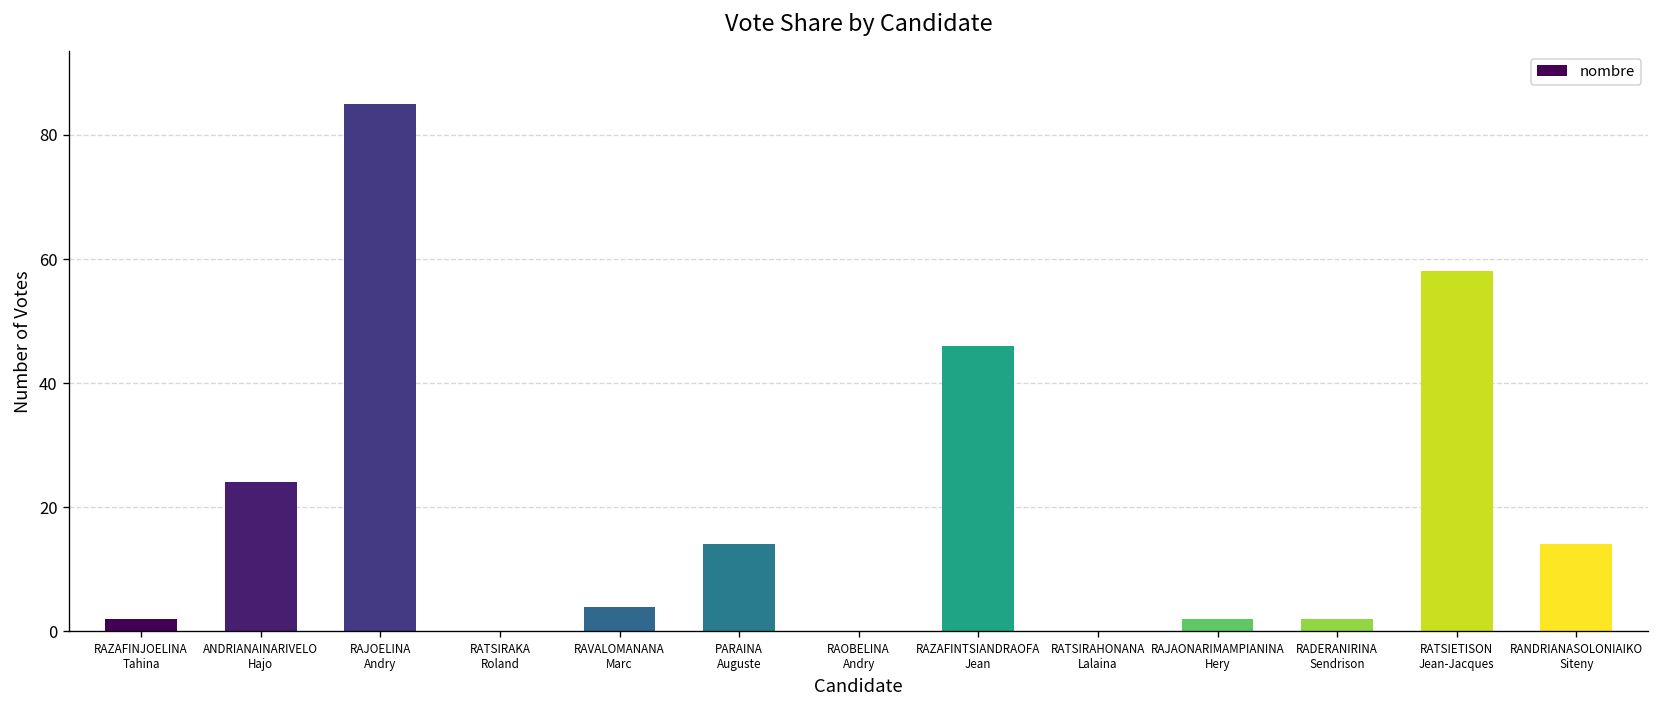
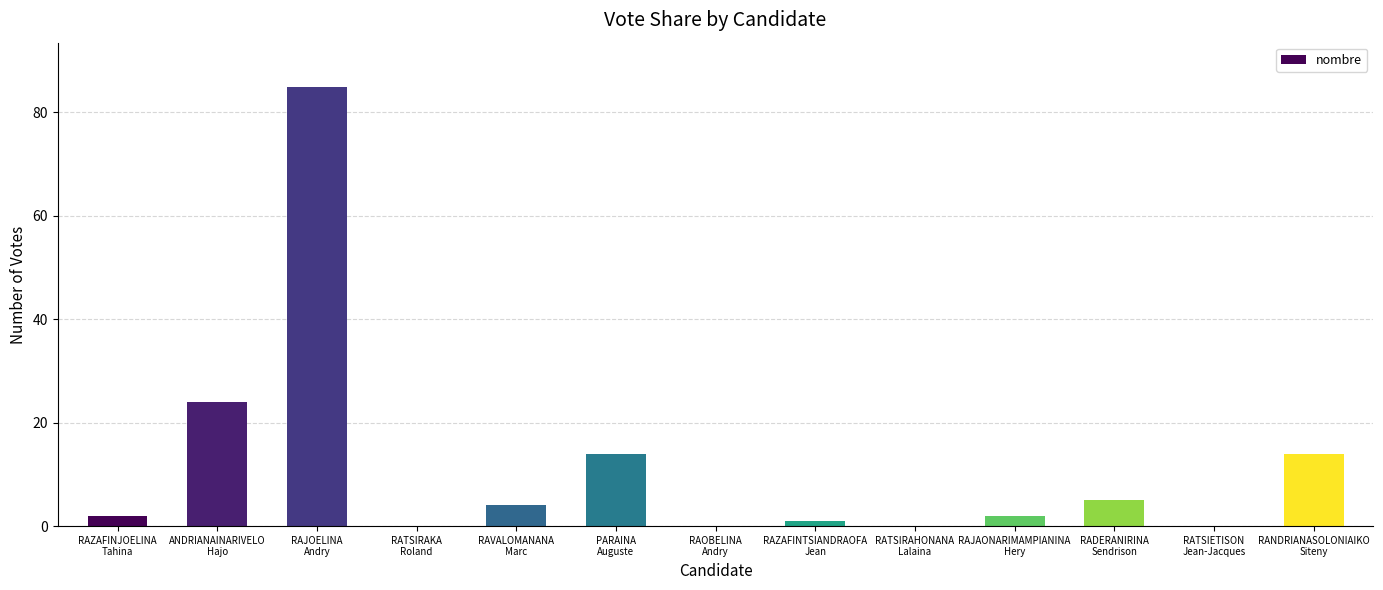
  {
    "RAZAFINJOELINA Tahina": 2,
    "ANDRIANAINARIVELO Hajo": 24,
    "RAJOELINA Andry": 85,
    "RATSIRAKA Roland": 0,
    "RAVALOMANANA Marc": 4,
    "PARAINA Auguste": 14,
    "RAOBELINA Andry": 0,
-   "RAZAFINTSIANDRAOFA Jean": 46,
+   "RAZAFINTSIANDRAOFA Jean": 1,
    "RATSIRAHONANA Lalaina": 0,
    "RAJAONARIMAMPIANINA Hery": 2,
-   "RADERANIRINA Sendrison": 2,
-   "RATSIETISON Jean-Jacques": 58,
+   "RADERANIRINA Sendrison": 5,
+   "RATSIETISON Jean-Jacques": 0,
    "RANDRIANASOLONIAIKO Siteny": 14
  }
